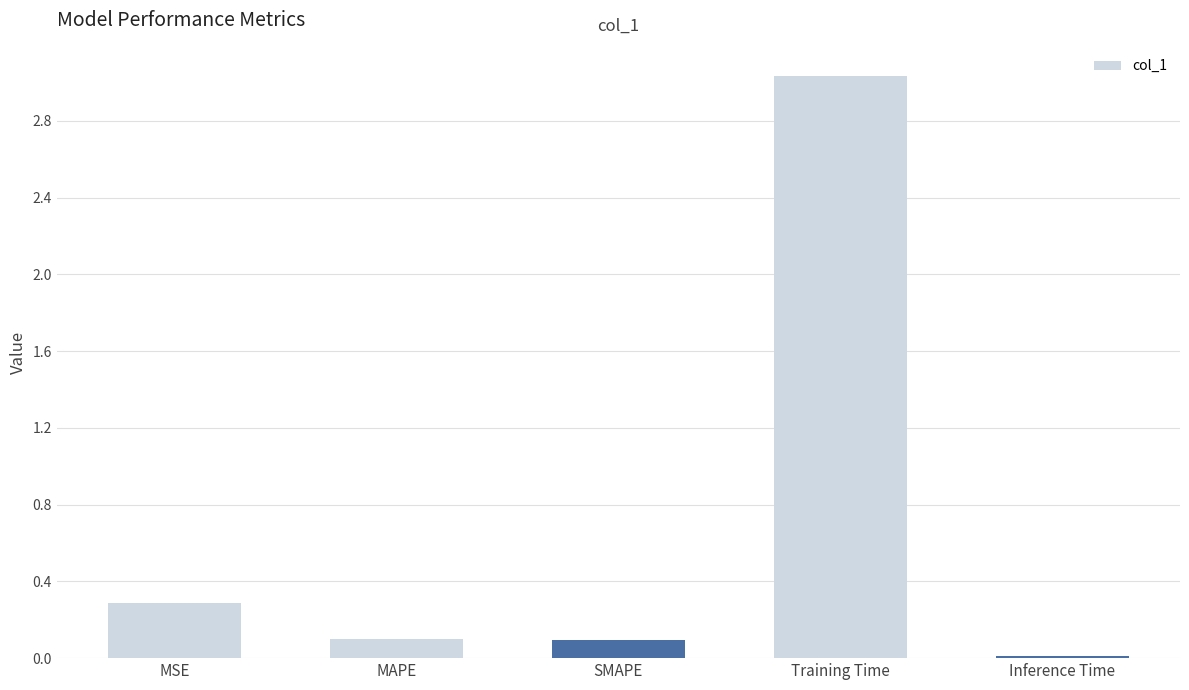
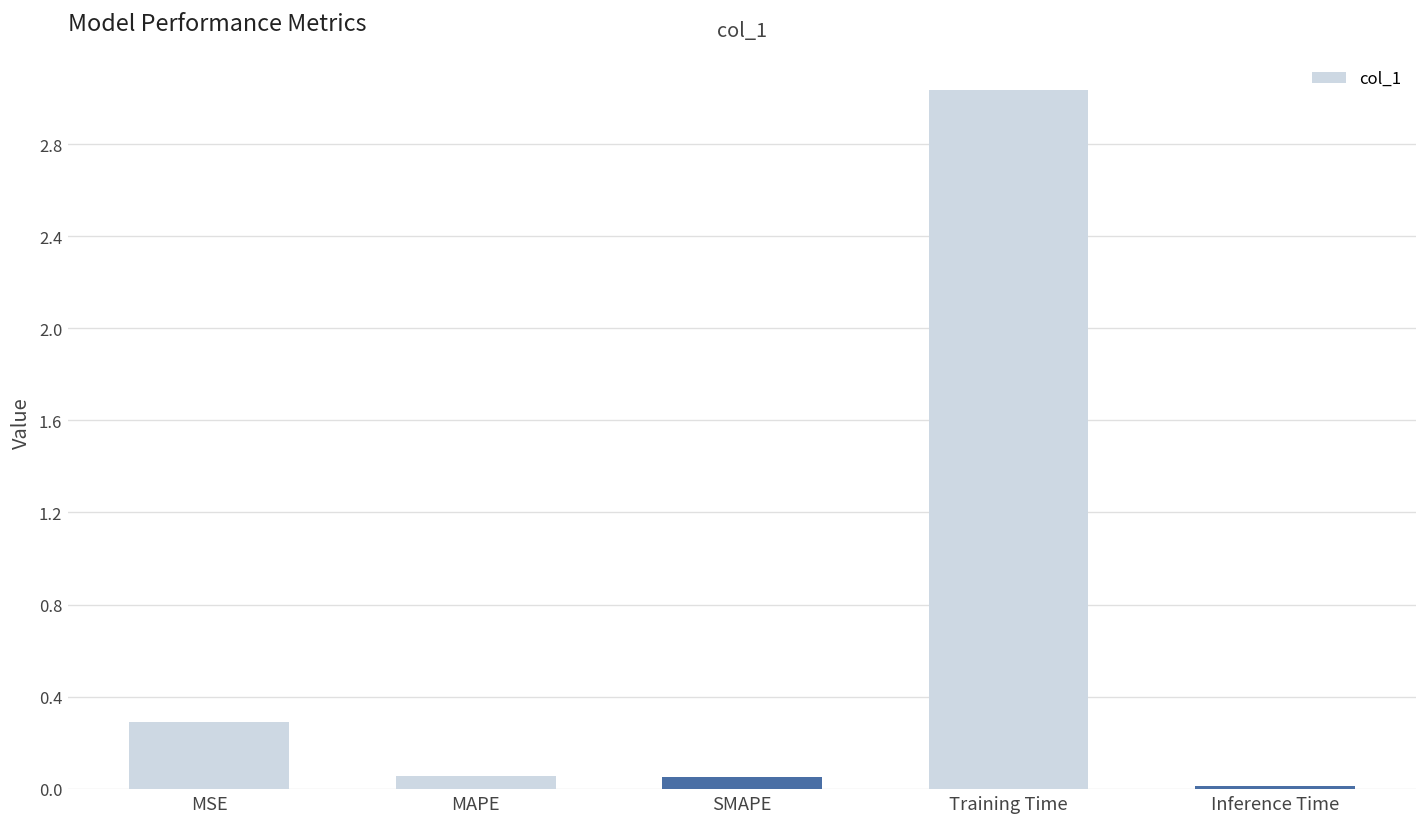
  {
    "MSE": 0.29,
-   "MAPE": 0.10,
-   "SMAPE": 0.10,
+   "MAPE": 0.05,
+   "SMAPE": 0.05,
    "Training Time": 3.03
  }
